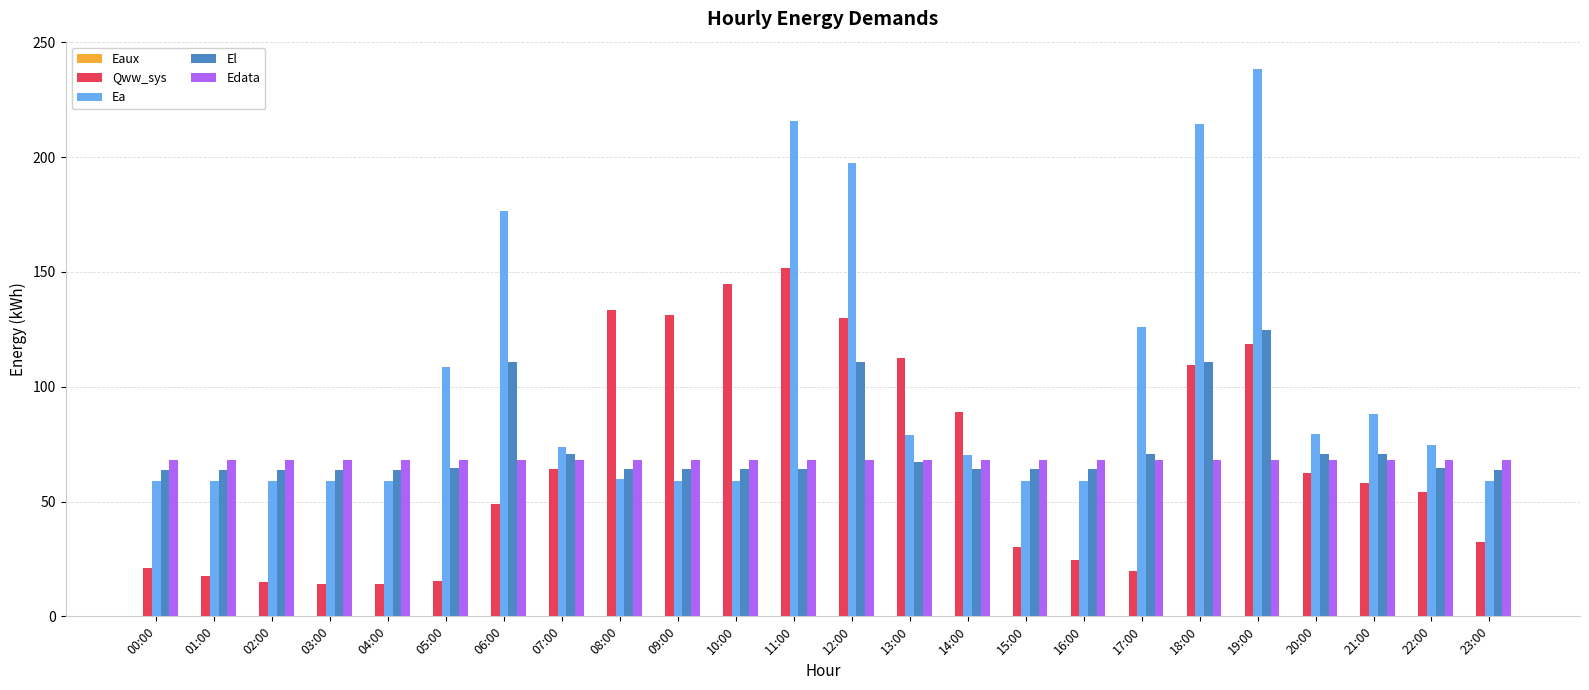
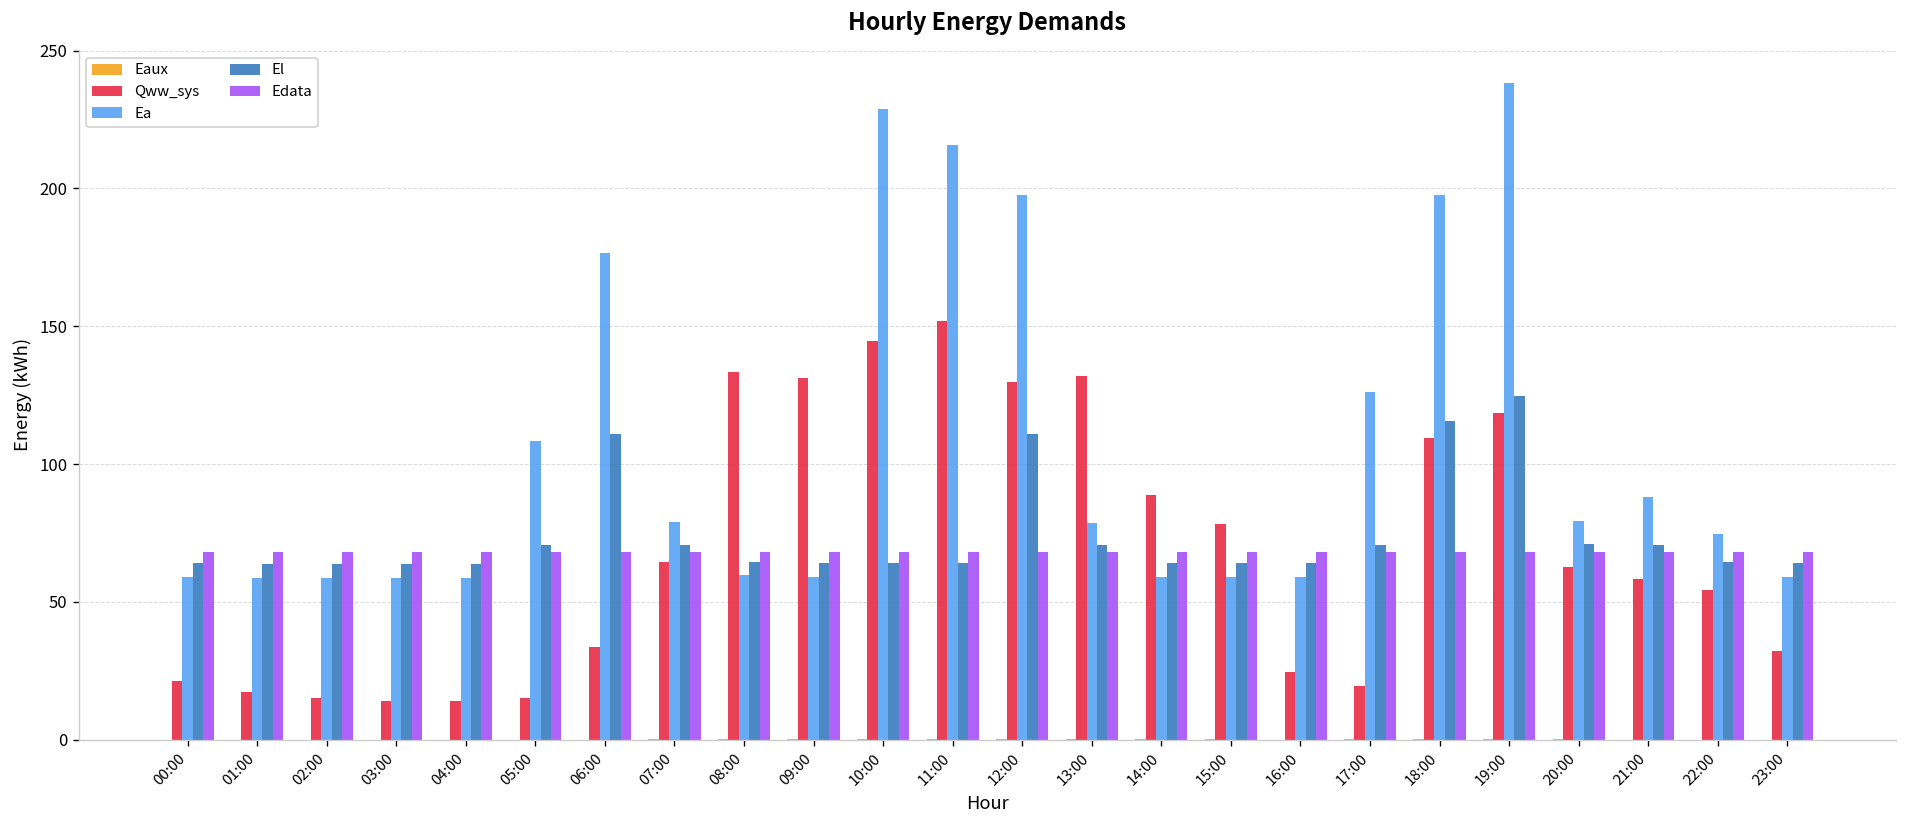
  {
    "Qww_sys": {
      "00:00": 21,
      "01:00": 17,
      "02:00": 15,
      "03:00": 14,
      "04:00": 14,
      "05:00": 15,
-     "06:00": 49,
+     "06:00": 33,
      "07:00": 64,
      "08:00": 133,
      "09:00": 131,
      "10:00": 145,
      "11:00": 152,
      "12:00": 130,
-     "13:00": 112,
+     "13:00": 132,
      "14:00": 89,
-     "15:00": 30,
+     "15:00": 78,
      "16:00": 25,
      "17:00": 20,
      "18:00": 110,
      "19:00": 119,
      "20:00": 63,
      "21:00": 58,
      "22:00": 54,
      "23:00": 32
    },
    "Ea": {
      "00:00": 59,
      "01:00": 59,
      "02:00": 59,
      "03:00": 59,
      "04:00": 59,
      "05:00": 109,
      "06:00": 177,
-     "07:00": 74,
+     "07:00": 79,
      "08:00": 60,
      "09:00": 59,
-     "10:00": 59,
+     "10:00": 229,
      "11:00": 216,
      "12:00": 198,
      "13:00": 79,
-     "14:00": 70,
+     "14:00": 59,
      "15:00": 59,
      "16:00": 59,
      "17:00": 126,
-     "18:00": 215,
+     "18:00": 198,
      "19:00": 238,
      "20:00": 79,
      "21:00": 88,
      "22:00": 74,
      "23:00": 59
    },
    "El": {
      "00:00": 64,
      "01:00": 64,
      "02:00": 64,
      "03:00": 64,
      "04:00": 64,
-     "05:00": 65,
+     "05:00": 71,
      "06:00": 111,
      "07:00": 71,
      "08:00": 64,
      "09:00": 64,
      "10:00": 64,
      "11:00": 64,
      "12:00": 111,
-     "13:00": 67,
+     "13:00": 71,
      "14:00": 64,
      "15:00": 64,
      "16:00": 64,
      "17:00": 71,
-     "18:00": 111,
+     "18:00": 116,
      "19:00": 125,
      "20:00": 71,
      "21:00": 71,
      "22:00": 65,
      "23:00": 64
    },
    "Edata": {
      "00:00": 68,
      "01:00": 68,
      "02:00": 68,
      "03:00": 68,
      "04:00": 68,
      "05:00": 68,
      "06:00": 68,
      "07:00": 68,
      "08:00": 68,
      "09:00": 68,
      "10:00": 68,
      "11:00": 68,
      "12:00": 68,
      "13:00": 68,
      "14:00": 68,
      "15:00": 68,
      "16:00": 68,
      "17:00": 68,
      "18:00": 68,
      "19:00": 68,
      "20:00": 68,
      "21:00": 68,
      "22:00": 68,
      "23:00": 68
    }
  }
